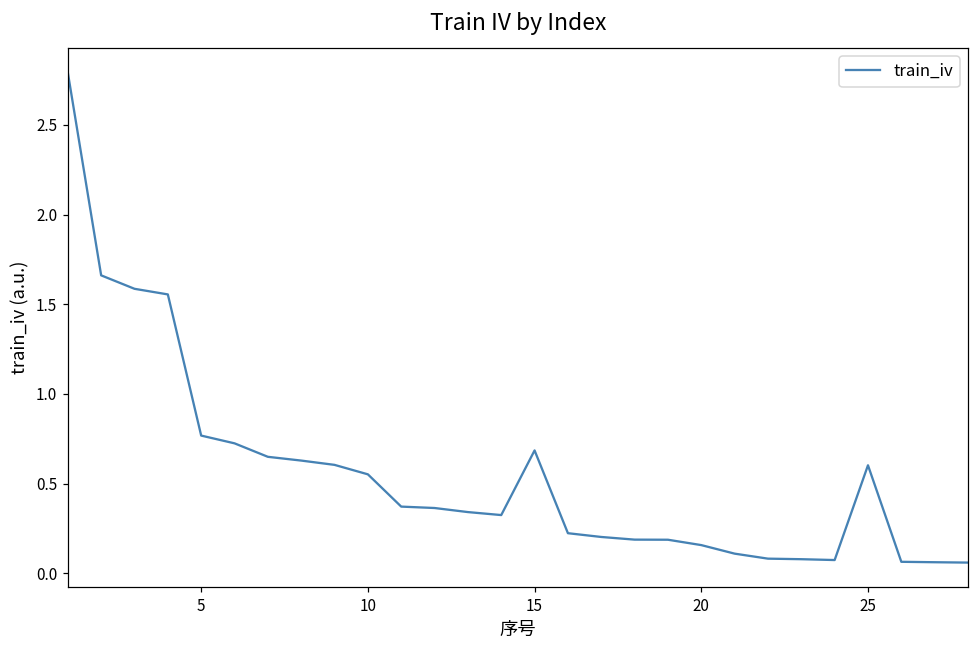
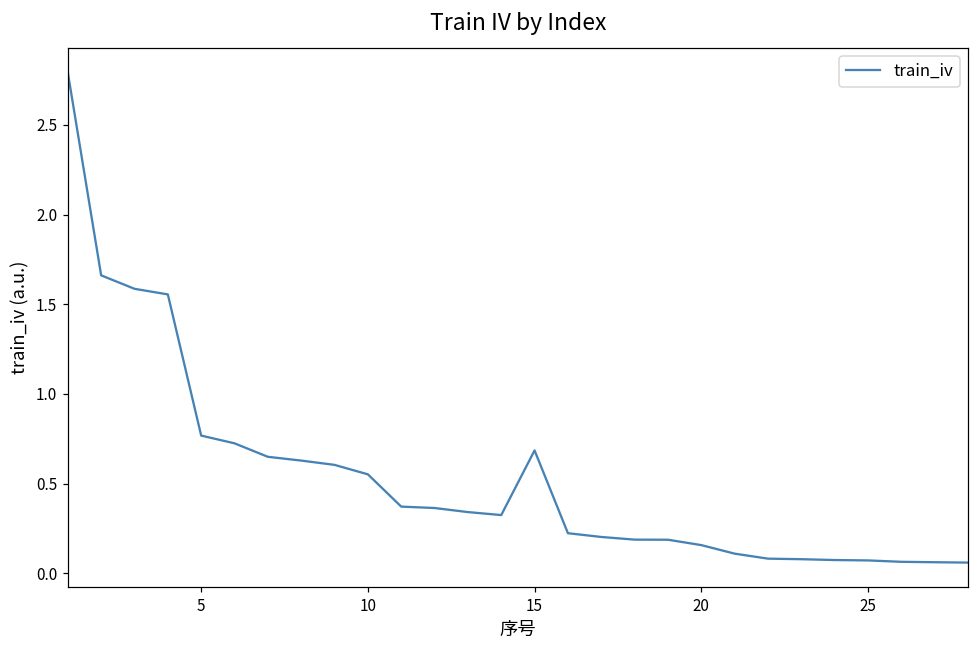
  {
    "5": 0.77,
    "10": 0.55,
    "15": 0.68,
    "20": 0.16,
-   "25": 0.60
+   "25": 0.07
  }
